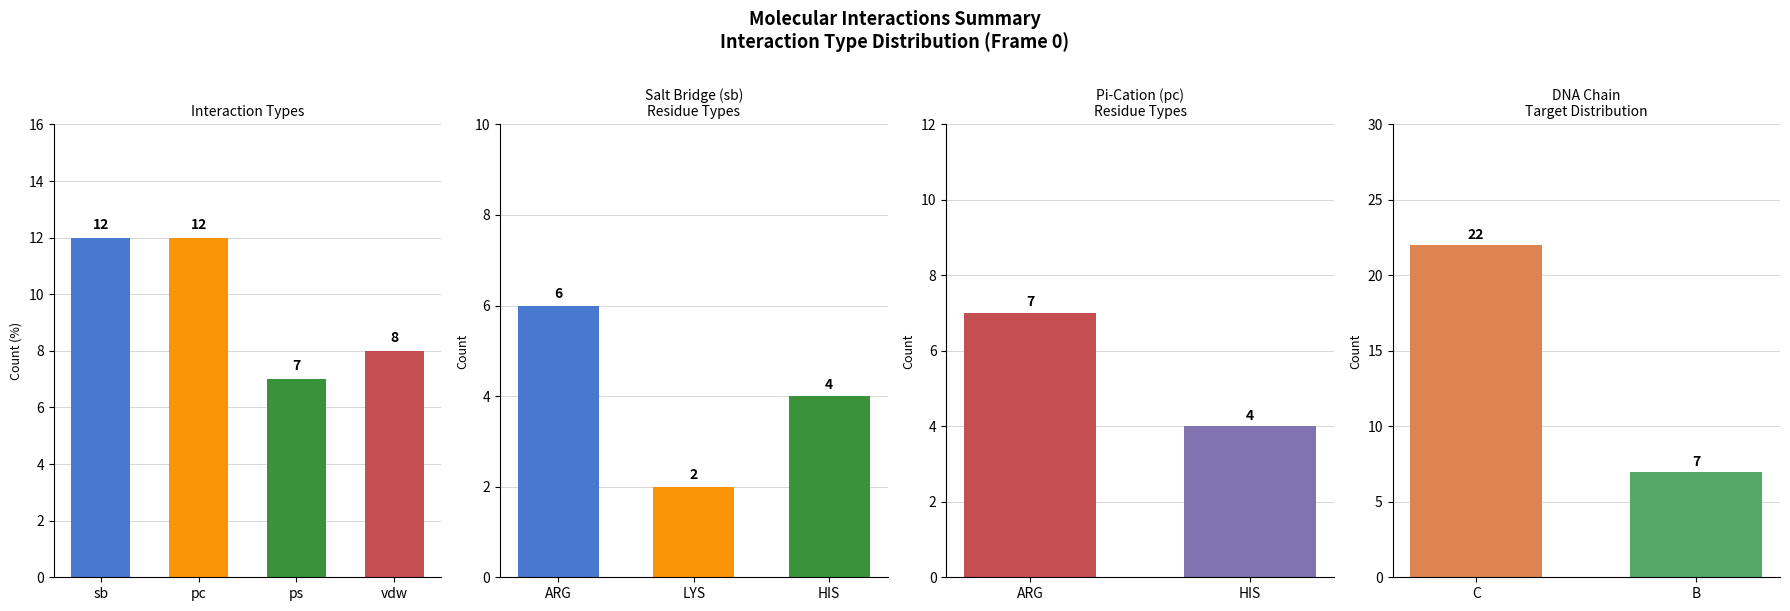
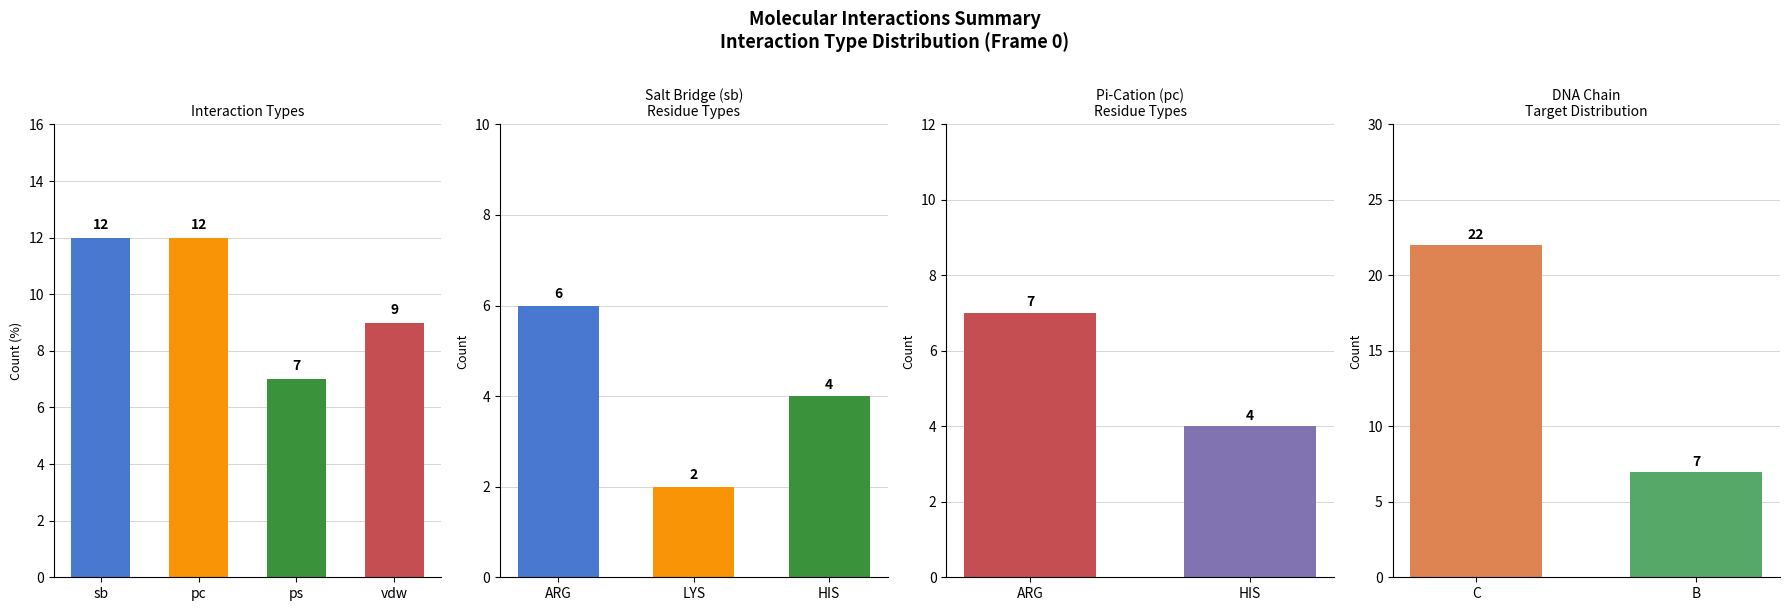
  {
    "Interaction Types": {
      "sb": 12,
      "pc": 12,
      "ps": 7,
-     "vdw": 8
+     "vdw": 9
    },
    "Salt Bridge (sb) Residue Types": {
      "ARG": 6,
      "LYS": 2,
      "HIS": 4
    },
    "Pi-Cation (pc) Residue Types": {
      "ARG": 7,
      "HIS": 4
    },
    "DNA Chain Target Distribution": {
      "C": 22,
      "B": 7
    }
  }
